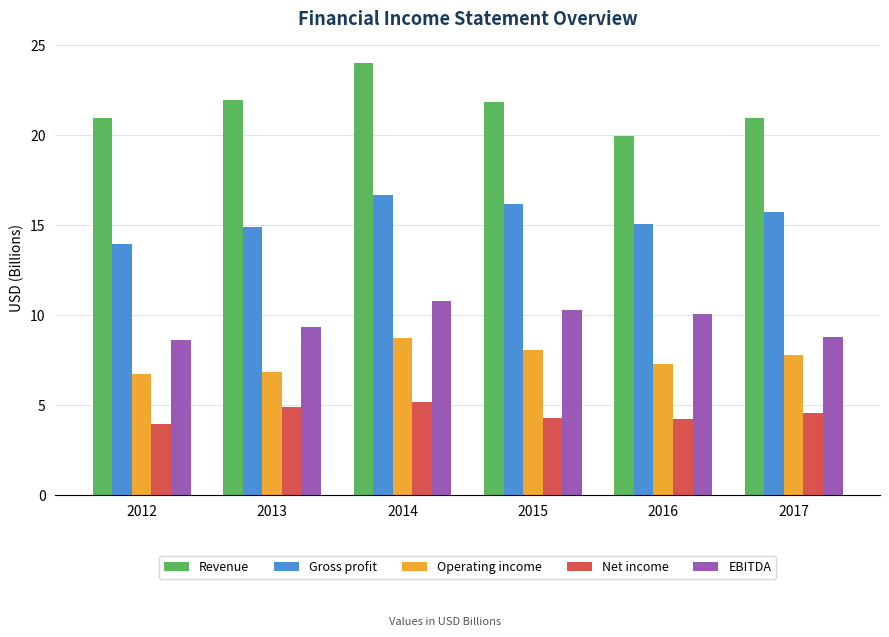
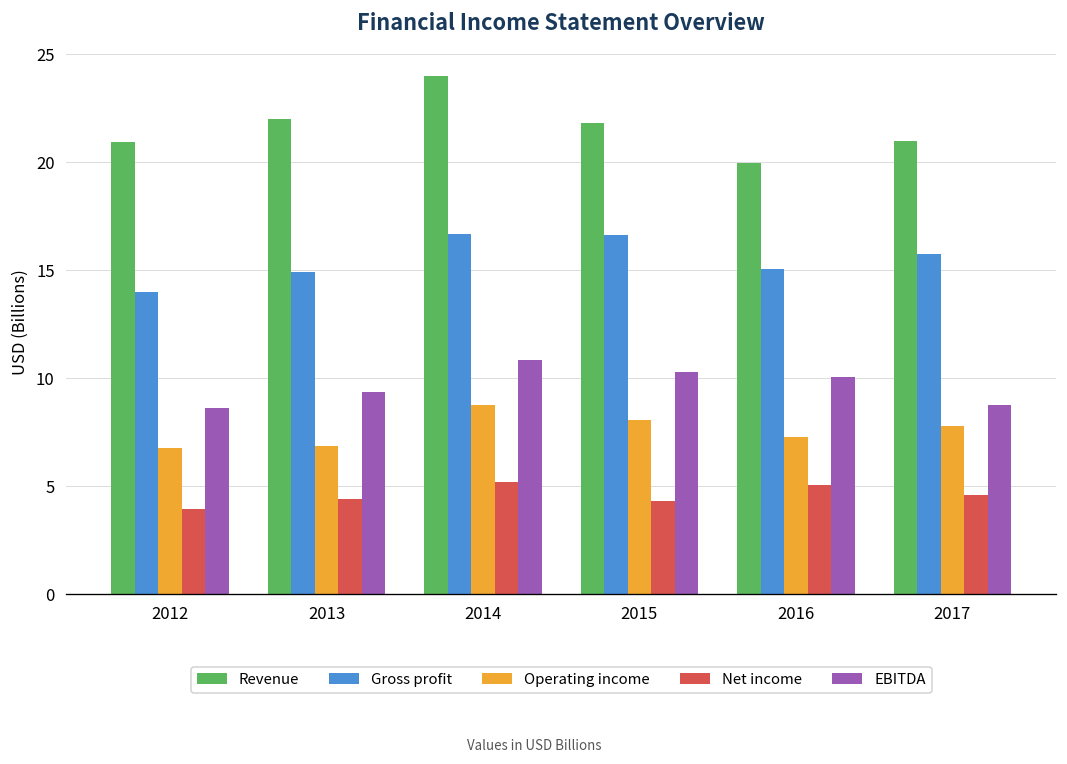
  {
    "Revenue": {
      "2012": 20.9,
      "2013": 22.0,
      "2014": 24.0,
      "2015": 21.8,
      "2016": 19.9,
      "2017": 21.0
    },
    "Gross profit": {
      "2012": 14.0,
      "2013": 14.9,
      "2014": 16.7,
-     "2015": 16.1,
+     "2015": 16.6,
      "2016": 15.1,
      "2017": 15.7
    },
    "Operating income": {
      "2012": 6.7,
      "2013": 6.9,
      "2014": 8.8,
      "2015": 8.1,
      "2016": 7.3,
      "2017": 7.8
    },
    "Net income": {
      "2012": 3.9,
-     "2013": 4.9,
+     "2013": 4.4,
      "2014": 5.2,
      "2015": 4.3,
-     "2016": 4.2,
+     "2016": 5.0,
      "2017": 4.6
    },
    "EBITDA": {
      "2012": 8.6,
      "2013": 9.4,
      "2014": 10.8,
      "2015": 10.3,
      "2016": 10.0,
      "2017": 8.8
    }
  }
